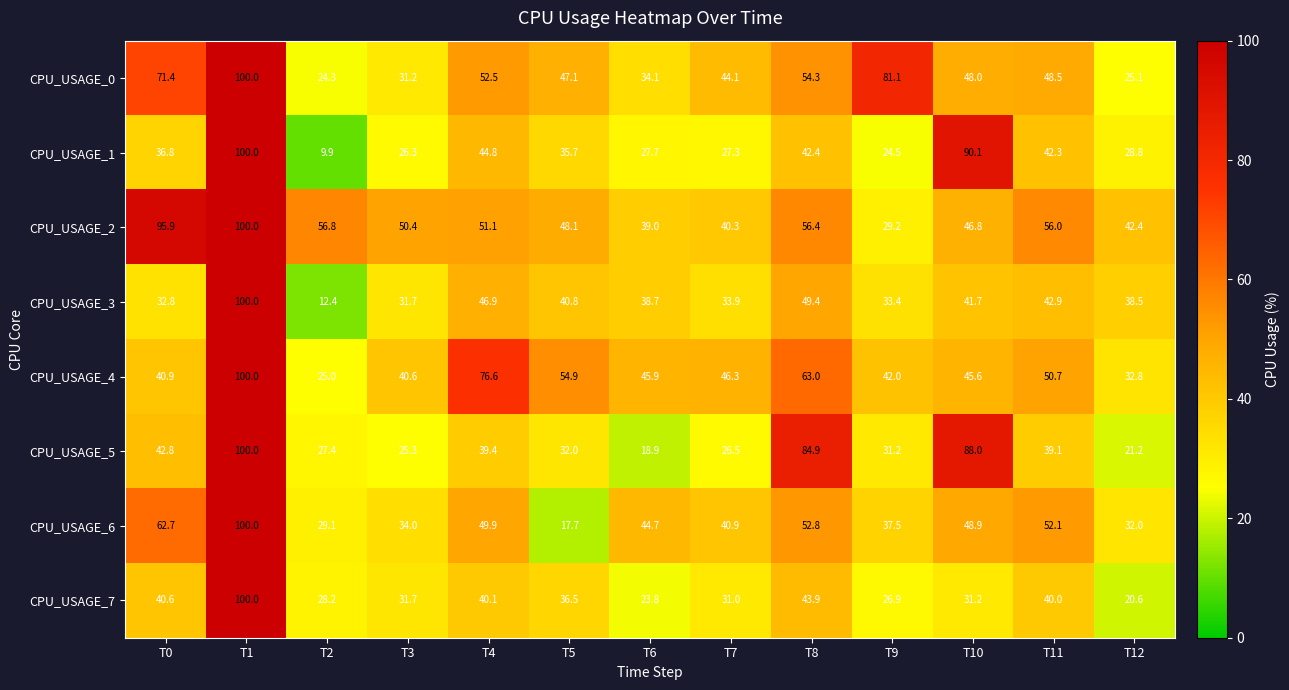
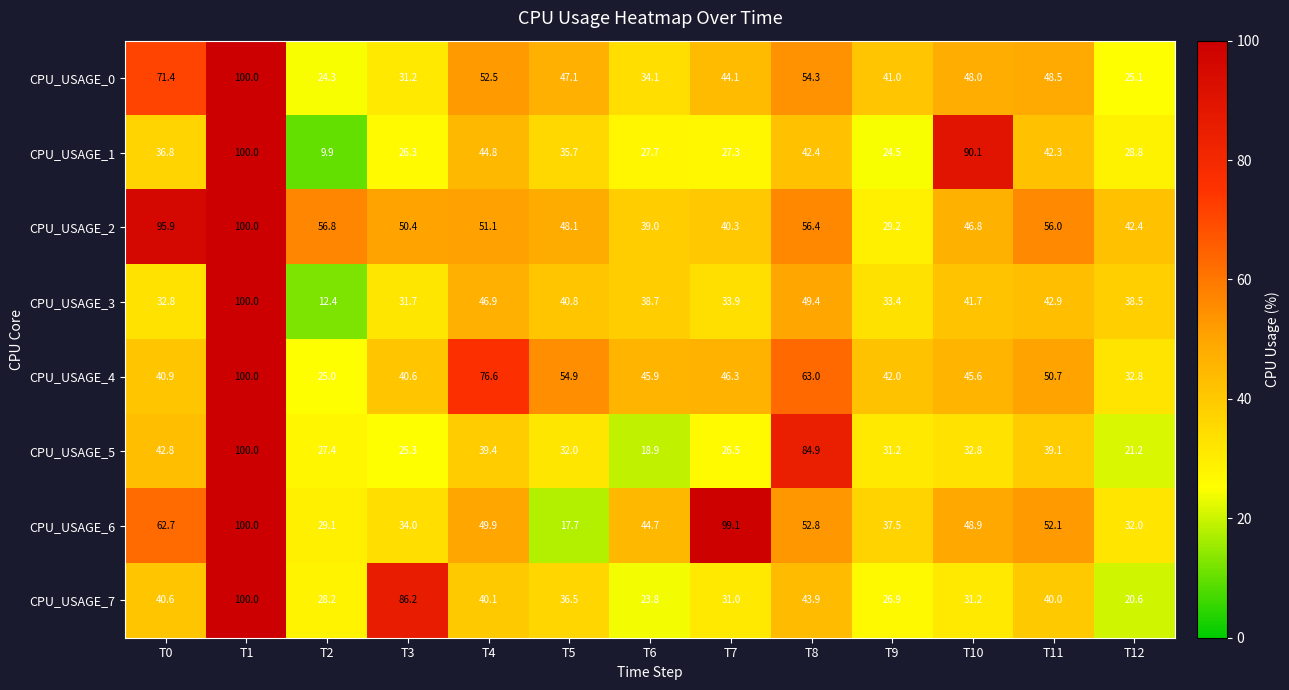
  {
    "CPU_USAGE_0": {
      "T0": 71.4,
      "T1": 100.0,
      "T2": 24.3,
      "T3": 31.2,
      "T4": 52.5,
      "T5": 47.1,
      "T6": 34.1,
      "T7": 44.1,
      "T8": 54.3,
-     "T9": 81.1,
+     "T9": 41.0,
      "T10": 48.0,
      "T11": 48.5,
      "T12": 25.1
    },
    "CPU_USAGE_1": {
      "T0": 36.8,
      "T1": 100.0,
      "T2": 9.9,
      "T3": 26.3,
      "T4": 44.8,
      "T5": 35.7,
      "T6": 27.7,
      "T7": 27.3,
      "T8": 42.4,
      "T9": 24.5,
      "T10": 90.1,
      "T11": 42.3,
      "T12": 28.8
    },
    "CPU_USAGE_2": {
      "T0": 95.9,
      "T1": 100.0,
      "T2": 56.8,
      "T3": 50.4,
      "T4": 51.1,
      "T5": 48.1,
      "T6": 39.0,
      "T7": 40.3,
      "T8": 56.4,
      "T9": 29.2,
      "T10": 46.8,
      "T11": 56.0,
      "T12": 42.4
    },
    "CPU_USAGE_3": {
      "T0": 32.8,
      "T1": 100.0,
      "T2": 12.4,
      "T3": 31.7,
      "T4": 46.9,
      "T5": 40.8,
      "T6": 38.7,
      "T7": 33.9,
      "T8": 49.4,
      "T9": 33.4,
      "T10": 41.7,
      "T11": 42.9,
      "T12": 38.5
    },
    "CPU_USAGE_4": {
      "T0": 40.9,
      "T1": 100.0,
      "T2": 25.0,
      "T3": 40.6,
      "T4": 76.6,
      "T5": 54.9,
      "T6": 45.9,
      "T7": 46.3,
      "T8": 63.0,
      "T9": 42.0,
      "T10": 45.6,
      "T11": 50.7,
      "T12": 32.8
    },
    "CPU_USAGE_5": {
      "T0": 42.8,
      "T1": 100.0,
      "T2": 27.4,
      "T3": 25.3,
      "T4": 39.4,
      "T5": 32.0,
      "T6": 18.9,
      "T7": 26.5,
      "T8": 84.9,
      "T9": 31.2,
-     "T10": 88.0,
+     "T10": 32.8,
      "T11": 39.1,
      "T12": 21.2
    },
    "CPU_USAGE_6": {
      "T0": 62.7,
      "T1": 100.0,
      "T2": 29.1,
      "T3": 34.0,
      "T4": 49.9,
      "T5": 17.7,
      "T6": 44.7,
-     "T7": 40.9,
+     "T7": 99.1,
      "T8": 52.8,
      "T9": 37.5,
      "T10": 48.9,
      "T11": 52.1,
      "T12": 32.0
    },
    "CPU_USAGE_7": {
      "T0": 40.6,
      "T1": 100.0,
      "T2": 28.2,
-     "T3": 31.7,
+     "T3": 86.2,
      "T4": 40.1,
      "T5": 36.5,
      "T6": 23.8,
      "T7": 31.0,
      "T8": 43.9,
      "T9": 26.9,
      "T10": 31.2,
      "T11": 40.0,
      "T12": 20.6
    }
  }
